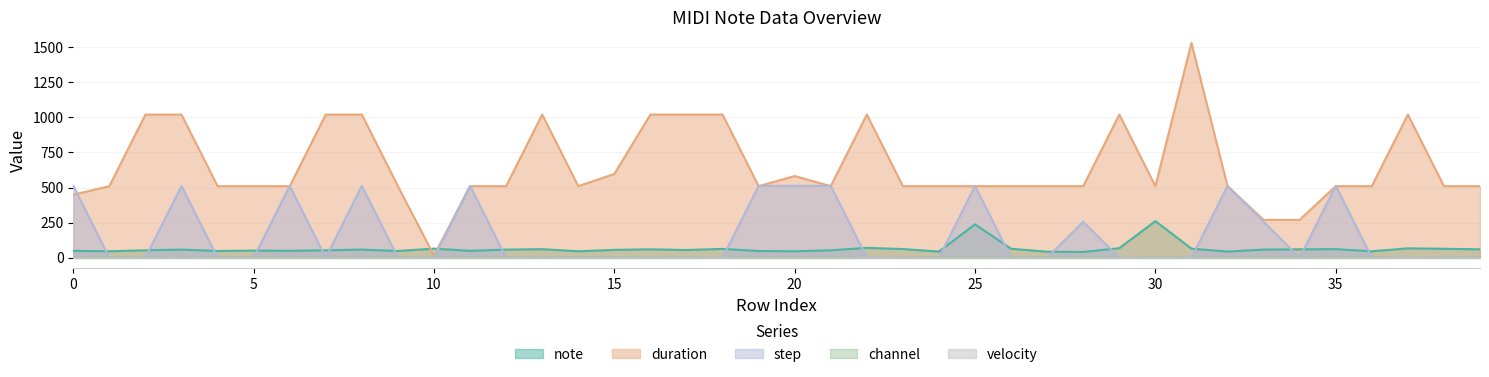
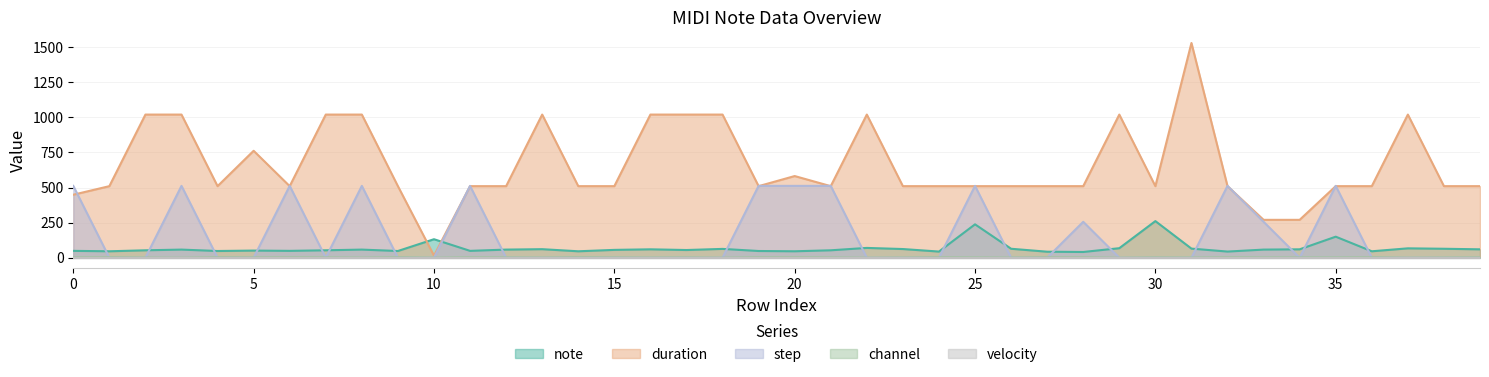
  {
    "note": {
      "0": 50,
      "5": 50,
-     "10": 70,
+     "10": 130,
      "15": 60,
      "20": 50,
      "25": 240,
      "30": 260,
-     "35": 60
+     "35": 150
    },
    "duration": {
      "0": 450,
-     "5": 510,
-     "15": 600,
+     "5": 760,
+     "15": 510,
      "20": 580,
      "30": 510
    }
  }
